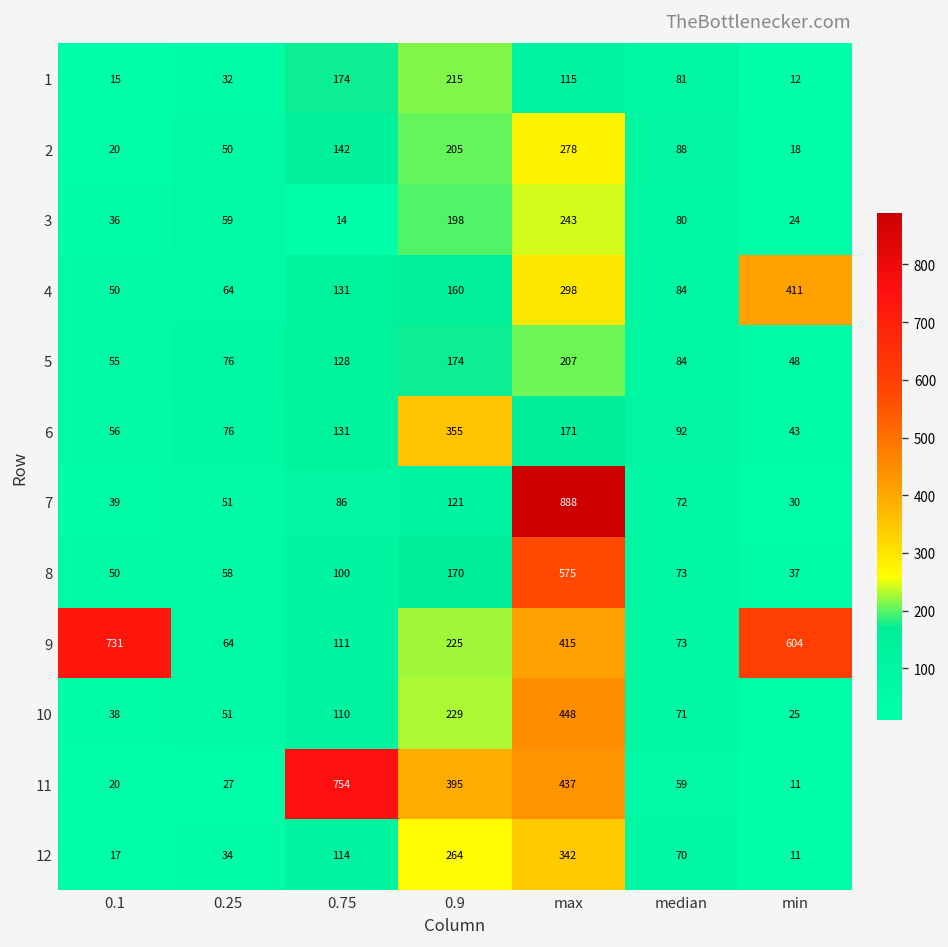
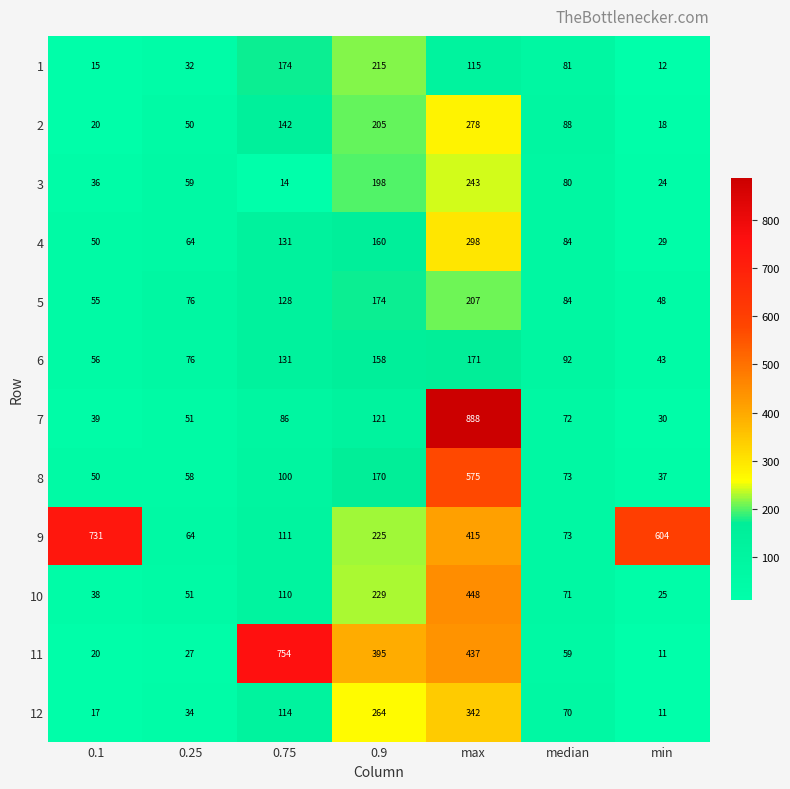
  {
    "1": {
      "0.1": 15,
      "0.25": 32,
      "0.75": 174,
      "0.9": 215,
      "max": 115,
      "median": 81,
      "min": 12
    },
    "2": {
      "0.1": 20,
      "0.25": 50,
      "0.75": 142,
      "0.9": 205,
      "max": 278,
      "median": 88,
      "min": 18
    },
    "3": {
      "0.1": 36,
      "0.25": 59,
      "0.75": 14,
      "0.9": 198,
      "max": 243,
      "median": 80,
      "min": 24
    },
    "4": {
      "0.1": 50,
      "0.25": 64,
      "0.75": 131,
      "0.9": 160,
      "max": 298,
      "median": 84,
-     "min": 411
+     "min": 29
    },
    "5": {
      "0.1": 55,
      "0.25": 76,
      "0.75": 128,
      "0.9": 174,
      "max": 207,
      "median": 84,
      "min": 48
    },
    "6": {
      "0.1": 56,
      "0.25": 76,
      "0.75": 131,
-     "0.9": 355,
+     "0.9": 158,
      "max": 171,
      "median": 92,
      "min": 43
    },
    "7": {
      "0.1": 39,
      "0.25": 51,
      "0.75": 86,
      "0.9": 121,
      "max": 888,
      "median": 72,
      "min": 30
    },
    "8": {
      "0.1": 50,
      "0.25": 58,
      "0.75": 100,
      "0.9": 170,
      "max": 575,
      "median": 73,
      "min": 37
    },
    "9": {
      "0.1": 731,
      "0.25": 64,
      "0.75": 111,
      "0.9": 225,
      "max": 415,
      "median": 73,
      "min": 604
    },
    "10": {
      "0.1": 38,
      "0.25": 51,
      "0.75": 110,
      "0.9": 229,
      "max": 448,
      "median": 71,
      "min": 25
    },
    "11": {
      "0.1": 20,
      "0.25": 27,
      "0.75": 754,
      "0.9": 395,
      "max": 437,
      "median": 59,
      "min": 11
    },
    "12": {
      "0.1": 17,
      "0.25": 34,
      "0.75": 114,
      "0.9": 264,
      "max": 342,
      "median": 70,
      "min": 11
    }
  }
